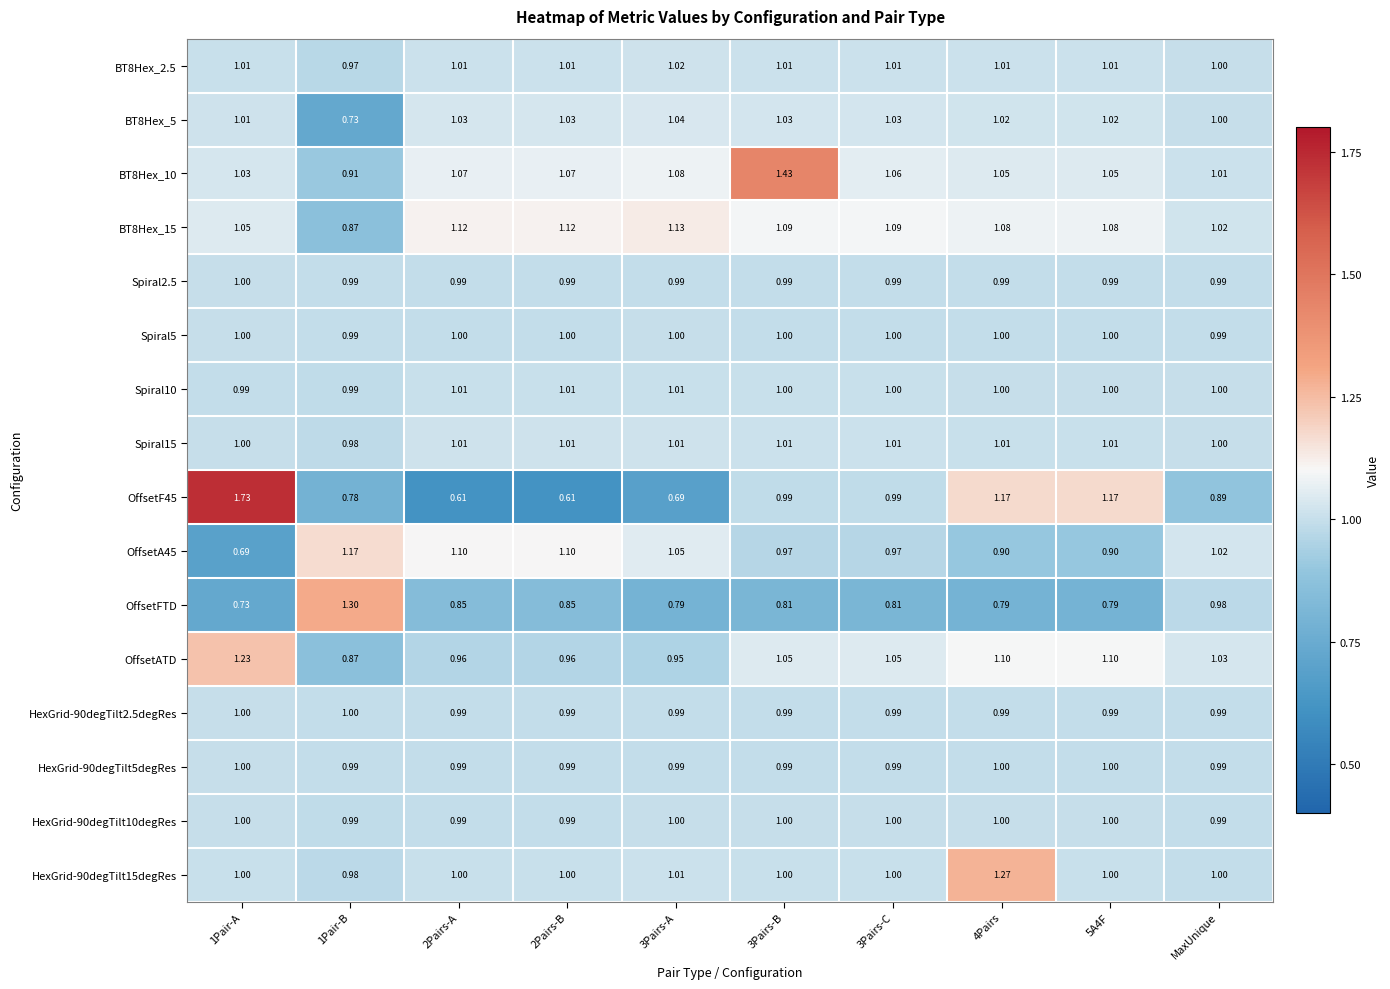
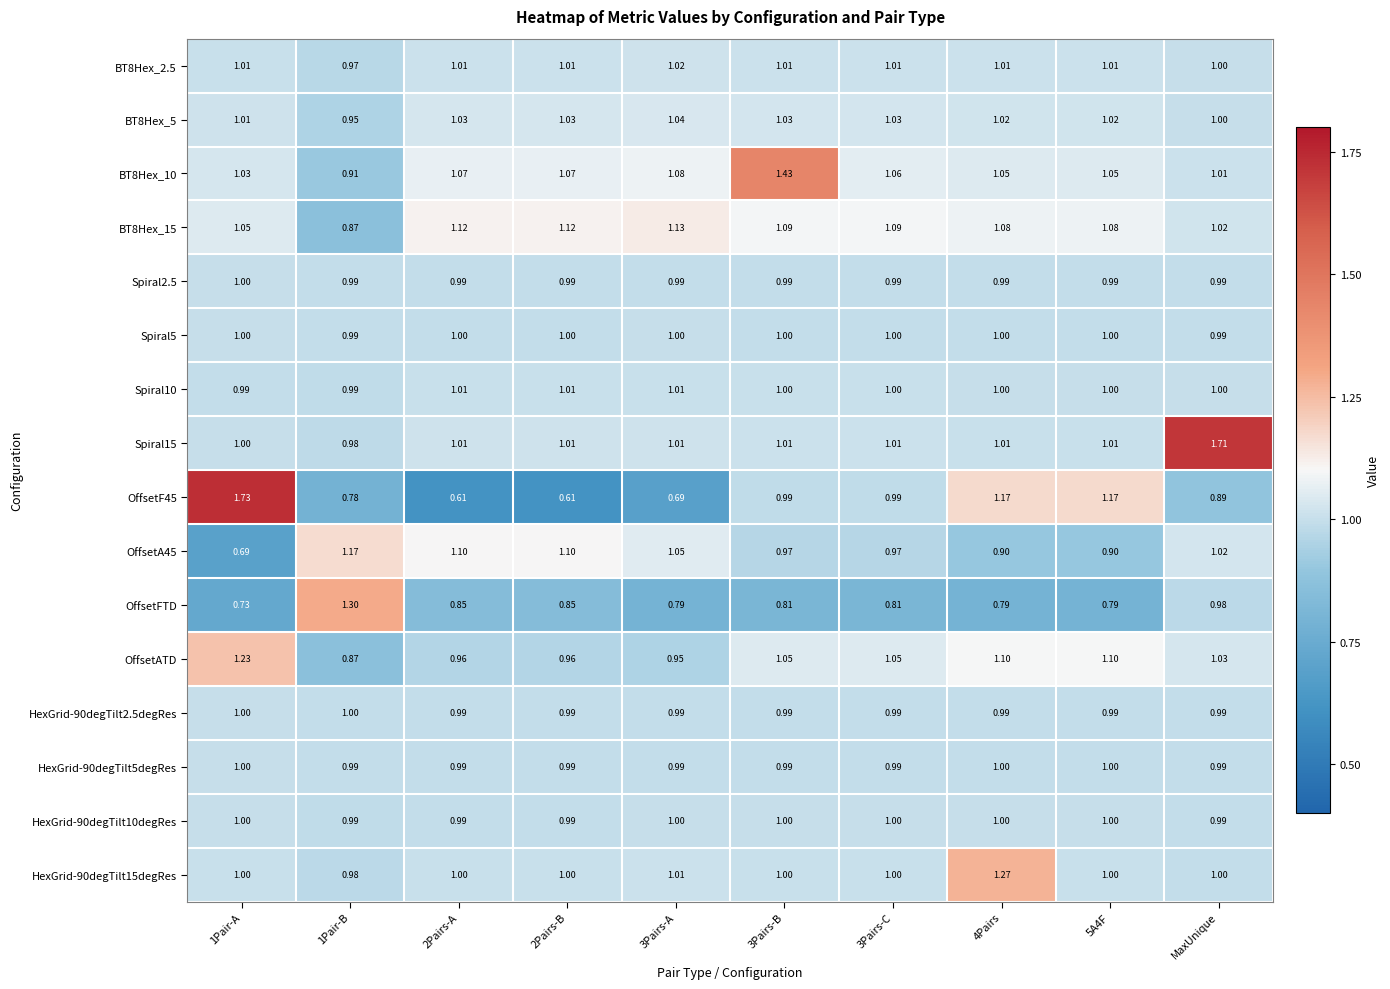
  {
    "BT8Hex_2.5": {
      "1Pair-A": 1.01,
      "1Pair-B": 0.97,
      "2Pairs-A": 1.01,
      "2Pairs-B": 1.01,
      "3Pairs-A": 1.02,
      "3Pairs-B": 1.01,
      "3Pairs-C": 1.01,
      "4Pairs": 1.01,
      "5A4F": 1.01,
      "MaxUnique": 1.00
    },
    "BT8Hex_5": {
      "1Pair-A": 1.01,
-     "1Pair-B": 0.73,
+     "1Pair-B": 0.95,
      "2Pairs-A": 1.03,
      "2Pairs-B": 1.03,
      "3Pairs-A": 1.04,
      "3Pairs-B": 1.03,
      "3Pairs-C": 1.03,
      "4Pairs": 1.02,
      "5A4F": 1.02,
      "MaxUnique": 1.00
    },
    "BT8Hex_10": {
      "1Pair-A": 1.03,
      "1Pair-B": 0.91,
      "2Pairs-A": 1.07,
      "2Pairs-B": 1.07,
      "3Pairs-A": 1.08,
      "3Pairs-B": 1.43,
      "3Pairs-C": 1.06,
      "4Pairs": 1.05,
      "5A4F": 1.05,
      "MaxUnique": 1.01
    },
    "BT8Hex_15": {
      "1Pair-A": 1.05,
      "1Pair-B": 0.87,
      "2Pairs-A": 1.12,
      "2Pairs-B": 1.12,
      "3Pairs-A": 1.13,
      "3Pairs-B": 1.09,
      "3Pairs-C": 1.09,
      "4Pairs": 1.08,
      "5A4F": 1.08,
      "MaxUnique": 1.02
    },
    "Spiral2.5": {
      "1Pair-A": 1.00,
      "1Pair-B": 0.99,
      "2Pairs-A": 0.99,
      "2Pairs-B": 0.99,
      "3Pairs-A": 0.99,
      "3Pairs-B": 0.99,
      "3Pairs-C": 0.99,
      "4Pairs": 0.99,
      "5A4F": 0.99,
      "MaxUnique": 0.99
    },
    "Spiral5": {
      "1Pair-A": 1.00,
      "1Pair-B": 0.99,
      "2Pairs-A": 1.00,
      "2Pairs-B": 1.00,
      "3Pairs-A": 1.00,
      "3Pairs-B": 1.00,
      "3Pairs-C": 1.00,
      "4Pairs": 1.00,
      "5A4F": 1.00,
      "MaxUnique": 0.99
    },
    "Spiral10": {
      "1Pair-A": 0.99,
      "1Pair-B": 0.99,
      "2Pairs-A": 1.01,
      "2Pairs-B": 1.01,
      "3Pairs-A": 1.01,
      "3Pairs-B": 1.00,
      "3Pairs-C": 1.00,
      "4Pairs": 1.00,
      "5A4F": 1.00,
      "MaxUnique": 1.00
    },
    "Spiral15": {
      "1Pair-A": 1.00,
      "1Pair-B": 0.98,
      "2Pairs-A": 1.01,
      "2Pairs-B": 1.01,
      "3Pairs-A": 1.01,
      "3Pairs-B": 1.01,
      "3Pairs-C": 1.01,
      "4Pairs": 1.01,
      "5A4F": 1.01,
-     "MaxUnique": 1.00
+     "MaxUnique": 1.71
    },
    "OffsetF45": {
      "1Pair-A": 1.73,
      "1Pair-B": 0.78,
      "2Pairs-A": 0.61,
      "2Pairs-B": 0.61,
      "3Pairs-A": 0.69,
      "3Pairs-B": 0.99,
      "3Pairs-C": 0.99,
      "4Pairs": 1.17,
      "5A4F": 1.17,
      "MaxUnique": 0.89
    },
    "OffsetA45": {
      "1Pair-A": 0.69,
      "1Pair-B": 1.17,
      "2Pairs-A": 1.10,
      "2Pairs-B": 1.10,
      "3Pairs-A": 1.05,
      "3Pairs-B": 0.97,
      "3Pairs-C": 0.97,
      "4Pairs": 0.90,
      "5A4F": 0.90,
      "MaxUnique": 1.02
    },
    "OffsetFTD": {
      "1Pair-A": 0.73,
      "1Pair-B": 1.30,
      "2Pairs-A": 0.85,
      "2Pairs-B": 0.85,
      "3Pairs-A": 0.79,
      "3Pairs-B": 0.81,
      "3Pairs-C": 0.81,
      "4Pairs": 0.79,
      "5A4F": 0.79,
      "MaxUnique": 0.98
    },
    "OffsetATD": {
      "1Pair-A": 1.23,
      "1Pair-B": 0.87,
      "2Pairs-A": 0.96,
      "2Pairs-B": 0.96,
      "3Pairs-A": 0.95,
      "3Pairs-B": 1.05,
      "3Pairs-C": 1.05,
      "4Pairs": 1.10,
      "5A4F": 1.10,
      "MaxUnique": 1.03
    },
    "HexGrid-90degTilt2.5degRes": {
      "1Pair-A": 1.00,
      "1Pair-B": 1.00,
      "2Pairs-A": 0.99,
      "2Pairs-B": 0.99,
      "3Pairs-A": 0.99,
      "3Pairs-B": 0.99,
      "3Pairs-C": 0.99,
      "4Pairs": 0.99,
      "5A4F": 0.99,
      "MaxUnique": 0.99
    },
    "HexGrid-90degTilt5degRes": {
      "1Pair-A": 1.00,
      "1Pair-B": 0.99,
      "2Pairs-A": 0.99,
      "2Pairs-B": 0.99,
      "3Pairs-A": 0.99,
      "3Pairs-B": 0.99,
      "3Pairs-C": 0.99,
      "4Pairs": 1.00,
      "5A4F": 1.00,
      "MaxUnique": 0.99
    },
    "HexGrid-90degTilt10degRes": {
      "1Pair-A": 1.00,
      "1Pair-B": 0.99,
      "2Pairs-A": 0.99,
      "2Pairs-B": 0.99,
      "3Pairs-A": 1.00,
      "3Pairs-B": 1.00,
      "3Pairs-C": 1.00,
      "4Pairs": 1.00,
      "5A4F": 1.00,
      "MaxUnique": 0.99
    },
    "HexGrid-90degTilt15degRes": {
      "1Pair-A": 1.00,
      "1Pair-B": 0.98,
      "2Pairs-A": 1.00,
      "2Pairs-B": 1.00,
      "3Pairs-A": 1.01,
      "3Pairs-B": 1.00,
      "3Pairs-C": 1.00,
      "4Pairs": 1.27,
      "5A4F": 1.00,
      "MaxUnique": 1.00
    }
  }
